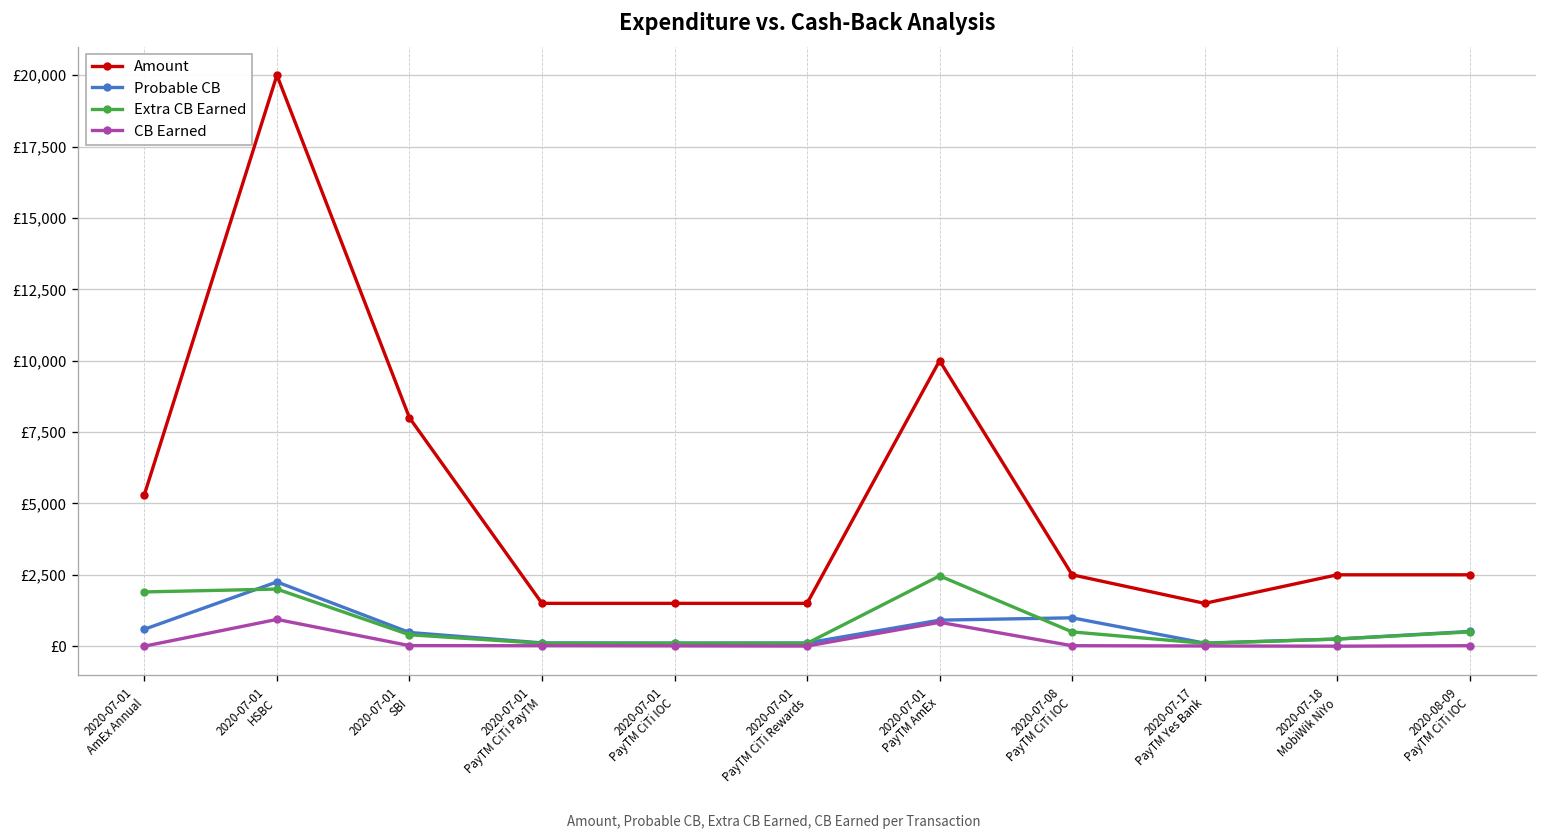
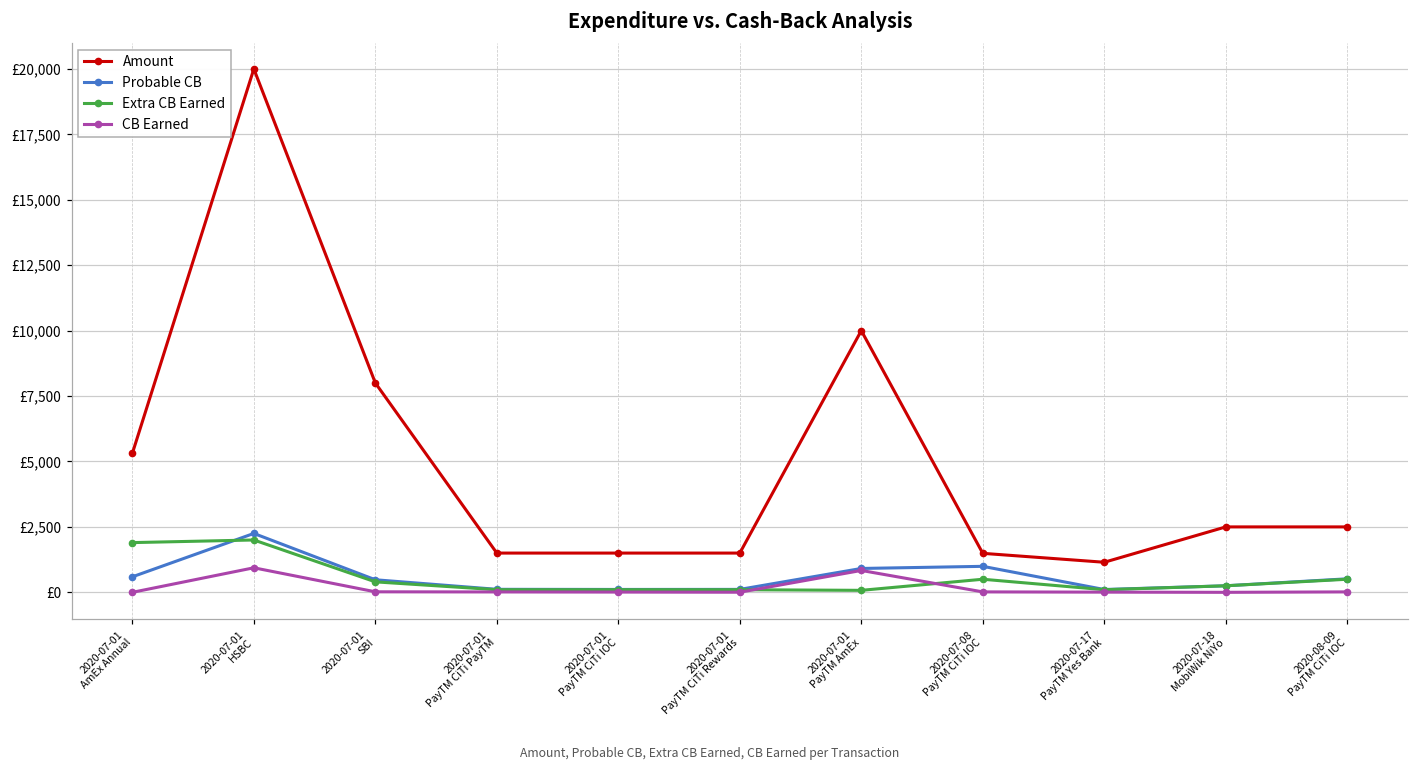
  {
    "Amount": {
      "2020-07-01 AmEx Annual": "£5,300",
      "2020-07-01 HSBC": "£20,000",
      "2020-07-01 SBI": "£8,000",
      "2020-07-01 PayTM CiTi PayTM": "£1,500",
      "2020-07-01 PayTM CiTi IOC": "£1,500",
      "2020-07-01 PayTM CiTi Rewards": "£1,500",
      "2020-07-01 PayTM AmEx": "£10,000",
-     "2020-07-08 PayTM CiTi IOC": "£2,500",
-     "2020-07-17 PayTM Yes Bank": "£1,500",
+     "2020-07-08 PayTM CiTi IOC": "£1,500",
+     "2020-07-17 PayTM Yes Bank": "£1,100",
      "2020-07-18 MobiWik NiYo": "£2,500",
      "2020-08-09 PayTM CiTi IOC": "£2,500"
    },
    "Probable CB": {
      "2020-07-01 AmEx Annual": "£600",
      "2020-07-01 HSBC": "£2,300",
      "2020-07-08 PayTM CiTi IOC": "£1,000"
    },
    "Extra CB Earned": {
      "2020-07-01 AmEx Annual": "£1,900",
      "2020-07-01 HSBC": "£2,000",
-     "2020-07-01 PayTM AmEx": "£2,500",
+     "2020-07-01 PayTM AmEx": "£100",
      "2020-07-08 PayTM CiTi IOC": "£500"
    },
    "CB Earned": {
      "2020-07-01 AmEx Annual": "£0",
      "2020-07-01 HSBC": "£900",
      "2020-07-01 SBI": "£0",
      "2020-07-08 PayTM CiTi IOC": "£0",
      "2020-07-18 MobiWik NiYo": "£0",
      "2020-08-09 PayTM CiTi IOC": "£0"
    }
  }
